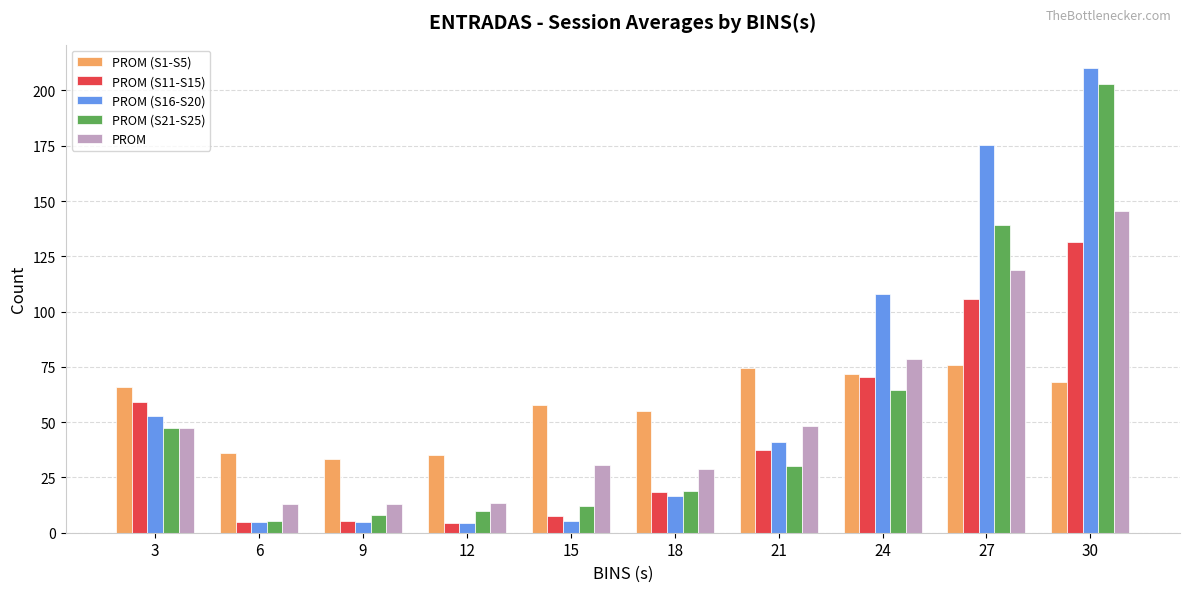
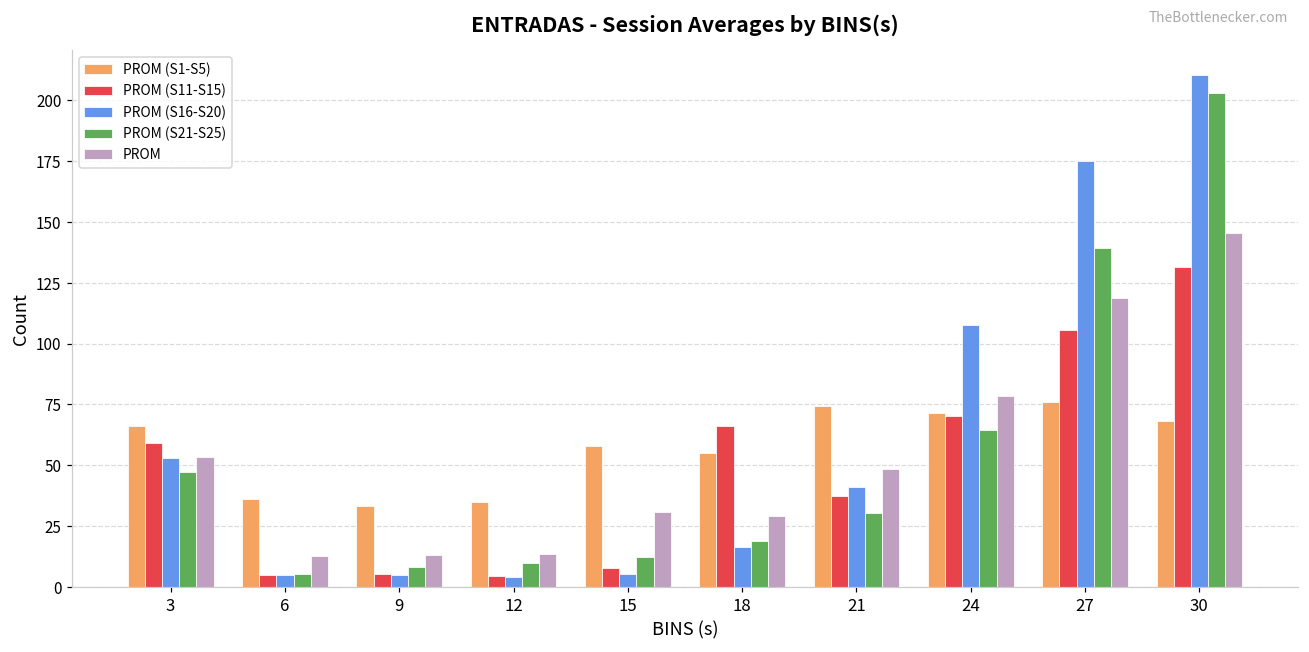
  {
    "PROM (S1-S5)": {
      "3": 66,
      "6": 36,
      "9": 33,
      "12": 35,
      "15": 58,
      "18": 55,
      "21": 74,
      "24": 72,
      "27": 76,
      "30": 68
    },
    "PROM (S11-S15)": {
      "3": 59,
      "6": 5,
      "9": 5,
      "12": 4,
      "15": 8,
-     "18": 18,
+     "18": 66,
      "21": 37,
      "24": 70,
      "27": 106,
      "30": 132
    },
    "PROM (S16-S20)": {
      "3": 53,
      "6": 5,
      "9": 5,
      "12": 4,
      "15": 5,
      "18": 16,
      "21": 41,
      "24": 108,
      "27": 175,
      "30": 210
    },
    "PROM (S21-S25)": {
      "3": 47,
      "6": 5,
      "9": 8,
      "12": 10,
      "15": 12,
      "18": 19,
      "21": 30,
      "24": 65,
      "27": 139,
      "30": 203
    },
    "PROM": {
-     "3": 47,
+     "3": 53,
      "6": 13,
      "9": 13,
      "12": 13,
      "15": 31,
      "18": 29,
      "21": 48,
      "24": 79,
      "27": 119,
      "30": 145
    }
  }
